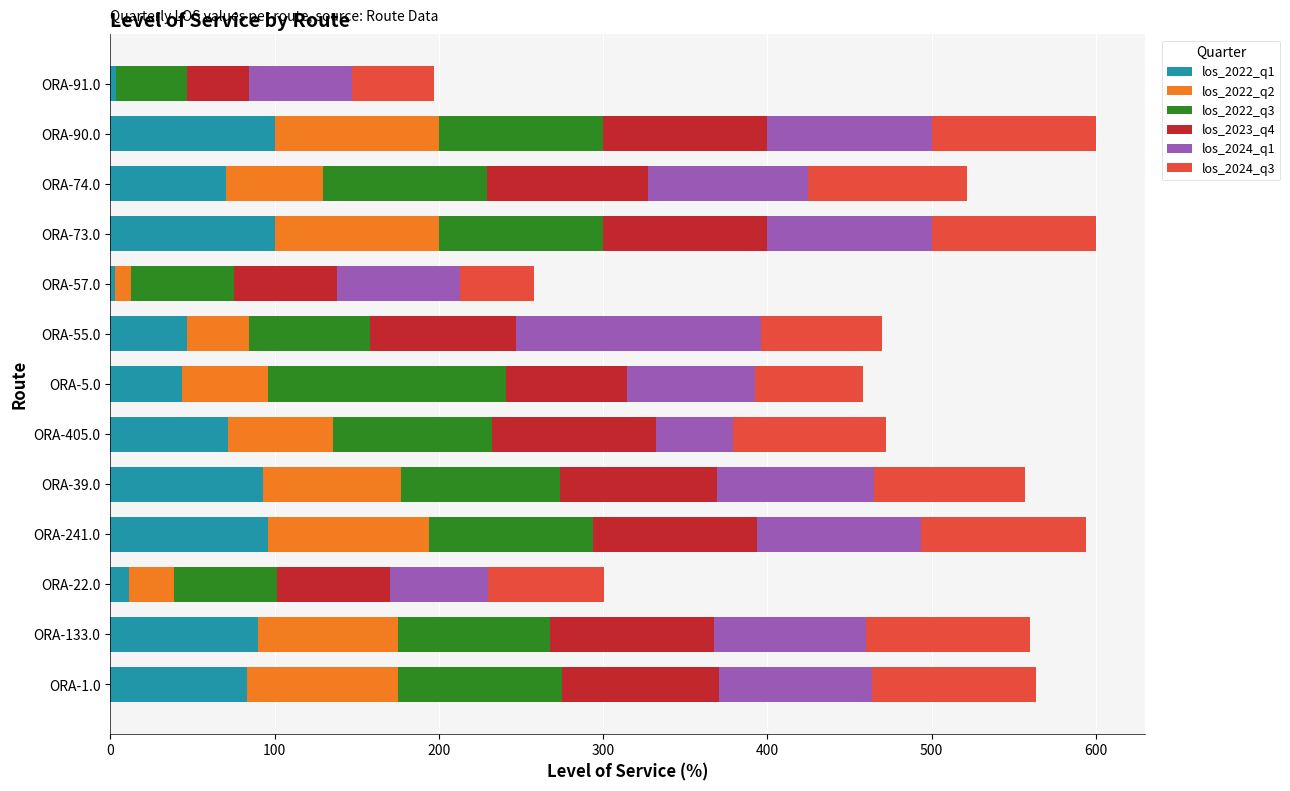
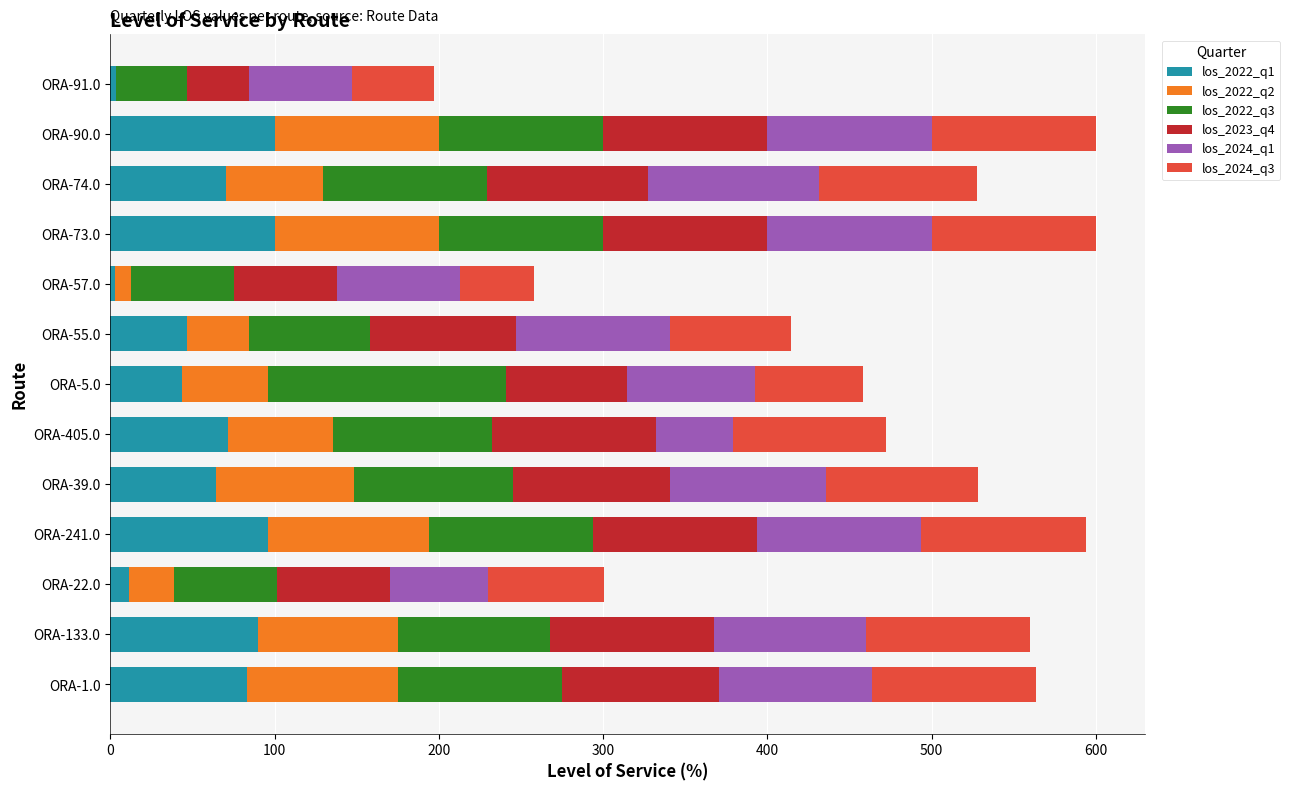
  {
    "los_2022_q1": {
      "ORA-91.0": 4,
      "ORA-90.0": 100,
      "ORA-74.0": 70,
      "ORA-73.0": 100,
      "ORA-57.0": 3,
      "ORA-55.0": 47,
      "ORA-5.0": 44,
      "ORA-405.0": 71,
-     "ORA-39.0": 93,
+     "ORA-39.0": 64,
      "ORA-241.0": 96,
      "ORA-22.0": 11,
      "ORA-133.0": 90,
      "ORA-1.0": 83
    },
    "los_2022_q3": {
      "ORA-91.0": 43,
      "ORA-90.0": 100,
      "ORA-74.0": 100,
      "ORA-73.0": 100,
      "ORA-57.0": 63,
      "ORA-55.0": 74,
      "ORA-5.0": 145,
      "ORA-405.0": 96,
      "ORA-39.0": 97,
      "ORA-241.0": 100,
      "ORA-22.0": 63,
      "ORA-133.0": 93,
      "ORA-1.0": 100
    },
    "los_2024_q1": {
      "ORA-91.0": 63,
      "ORA-90.0": 100,
-     "ORA-74.0": 98,
+     "ORA-74.0": 104,
      "ORA-73.0": 100,
      "ORA-57.0": 75,
-     "ORA-55.0": 149,
+     "ORA-55.0": 94,
      "ORA-5.0": 78,
      "ORA-405.0": 47,
      "ORA-39.0": 95,
      "ORA-241.0": 100,
      "ORA-22.0": 60,
      "ORA-133.0": 93,
      "ORA-1.0": 93
    }
  }
